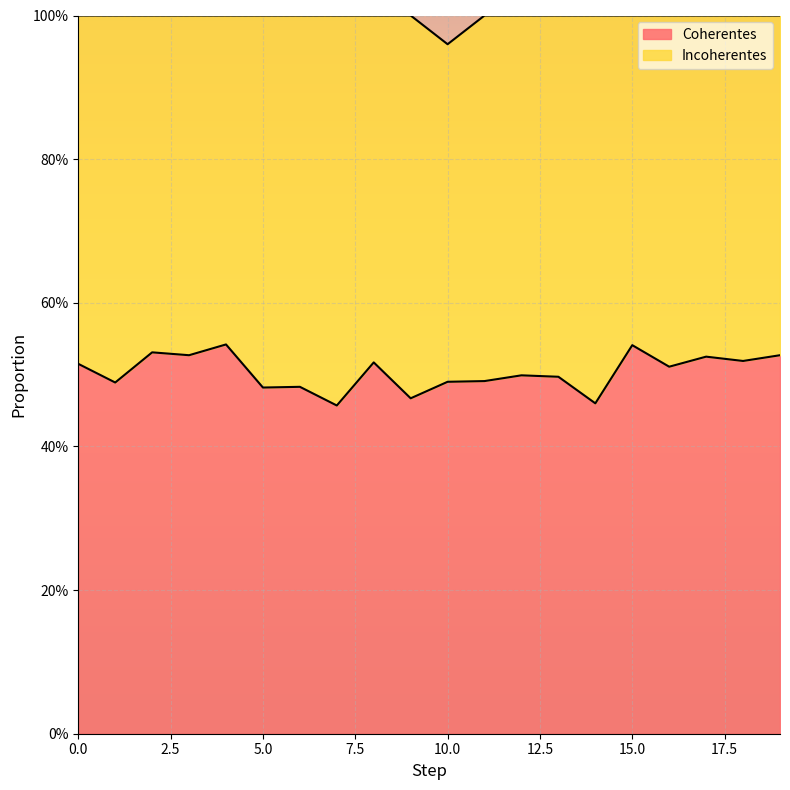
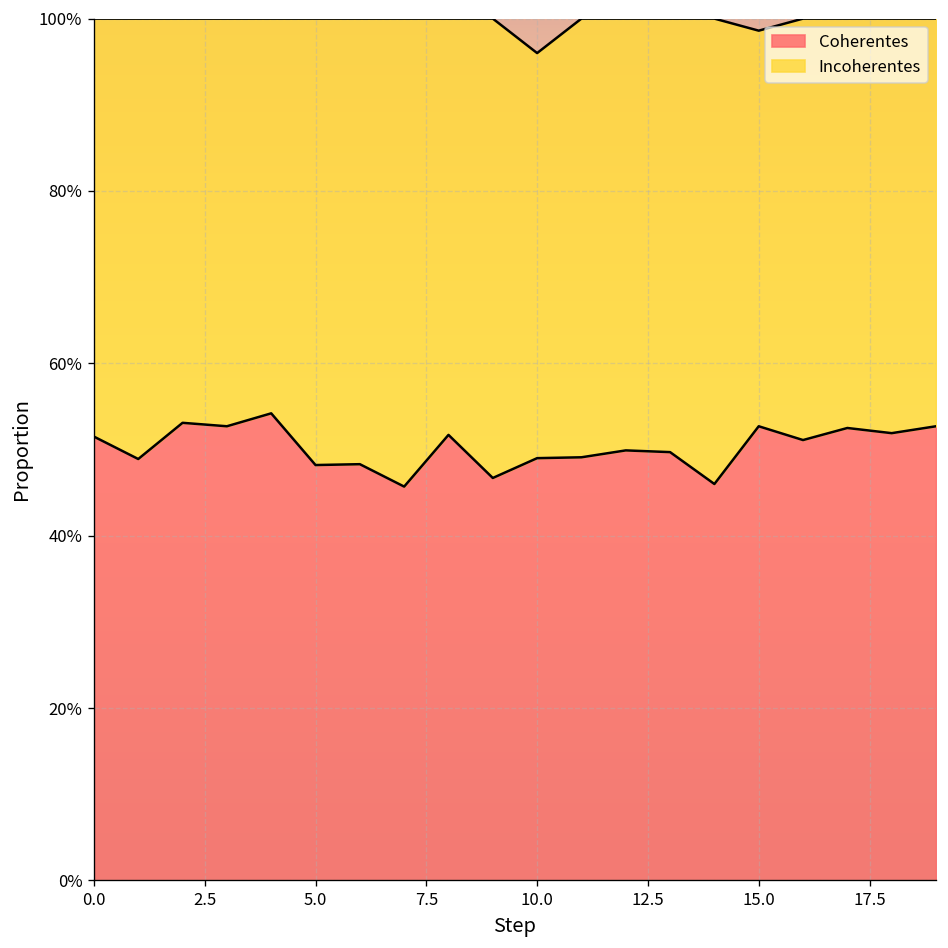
  {
    "Coherentes": {
      "0.0": "52%",
      "5.0": "48%",
      "10.0": "49%",
-     "15.0": "54%"
+     "15.0": "53%"
    },
    "Incoherentes": {
      "0.0": "49%",
      "5.0": "52%",
      "10.0": "47%",
      "15.0": "46%"
    }
  }
